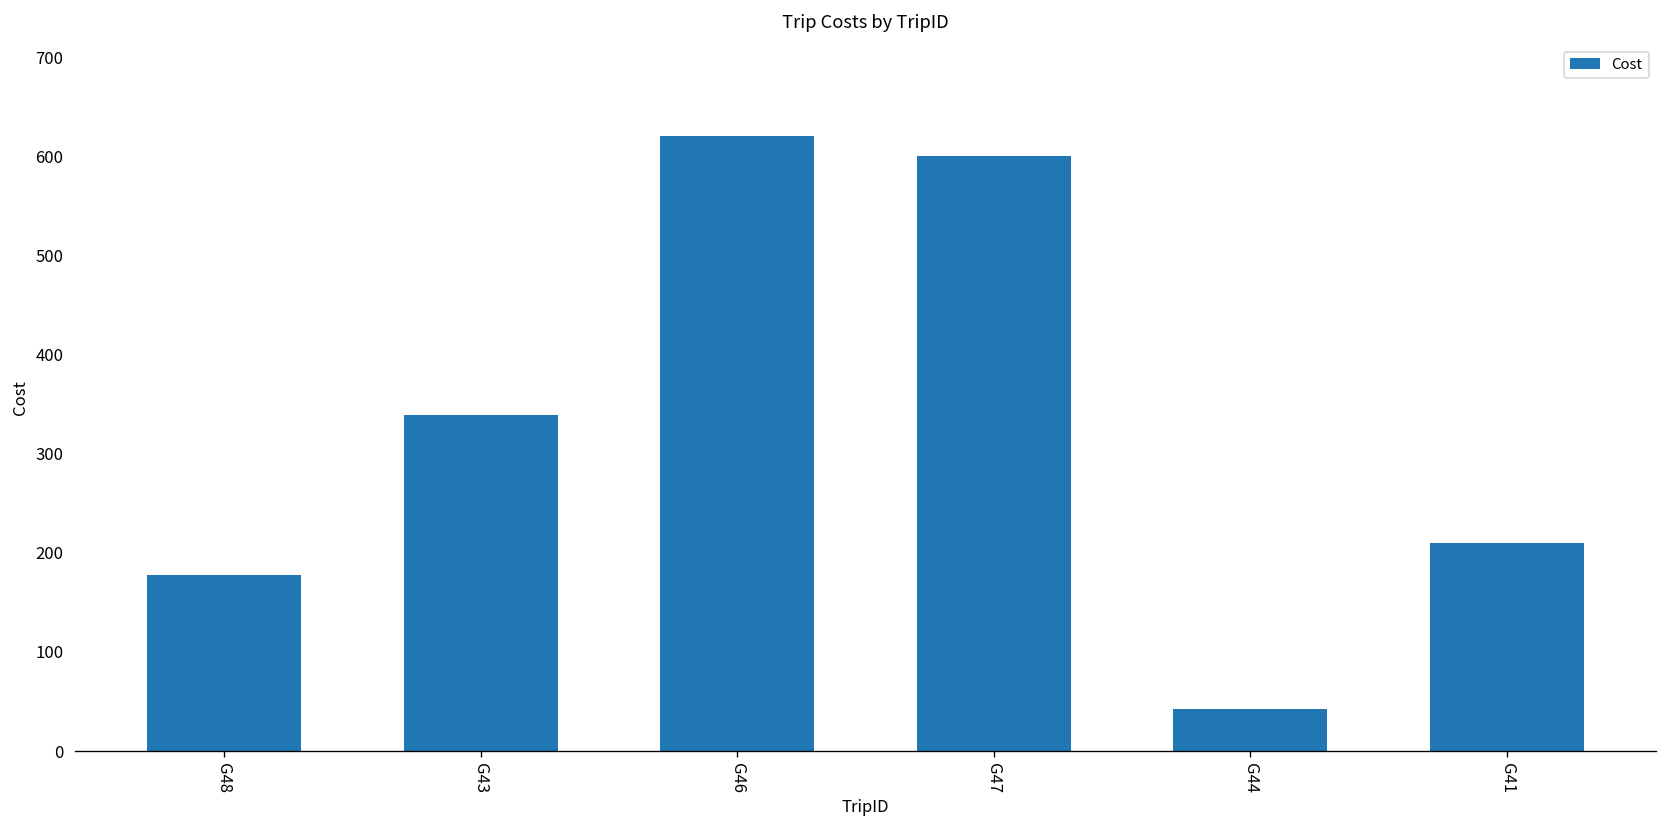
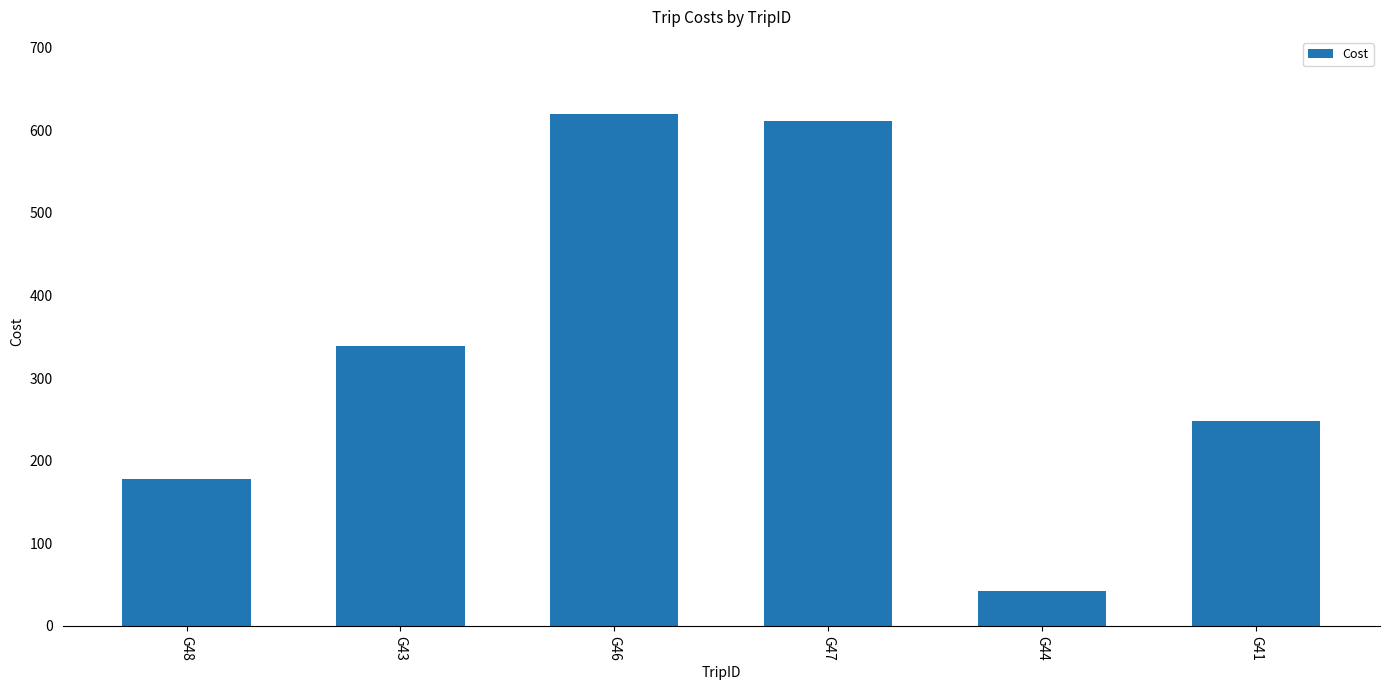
  {
    "G48": 180,
    "G43": 340,
    "G46": 620,
-   "G47": 600,
+   "G47": 610,
    "G44": 40,
-   "G41": 210
+   "G41": 250
  }
